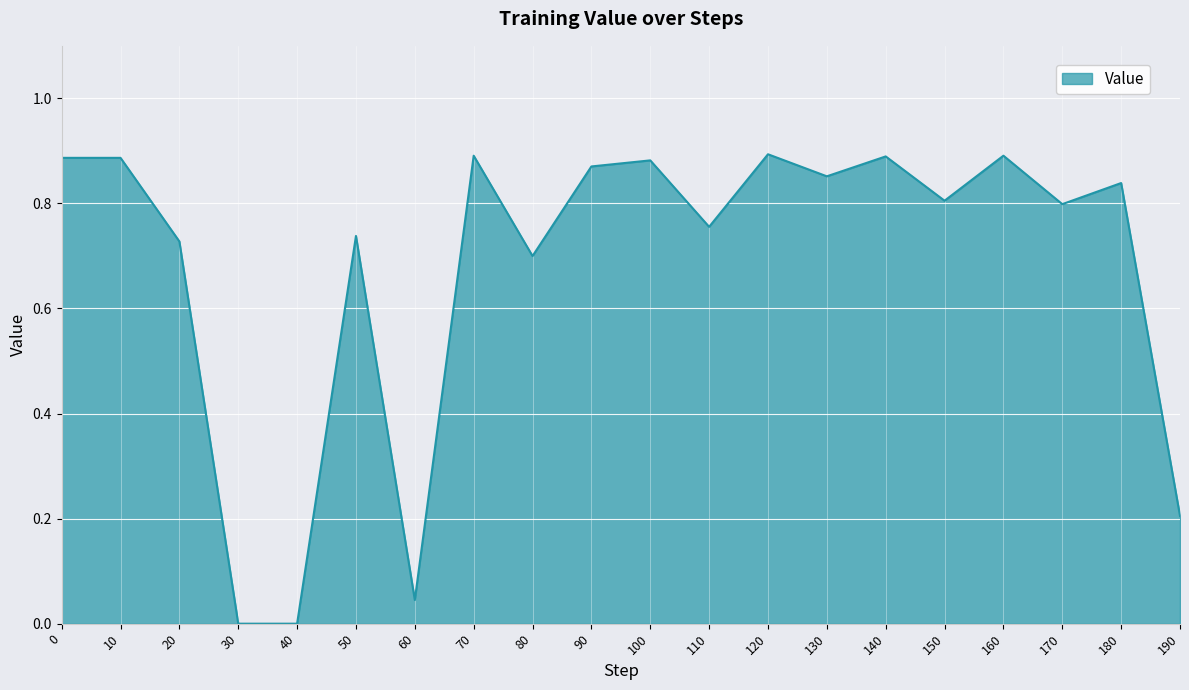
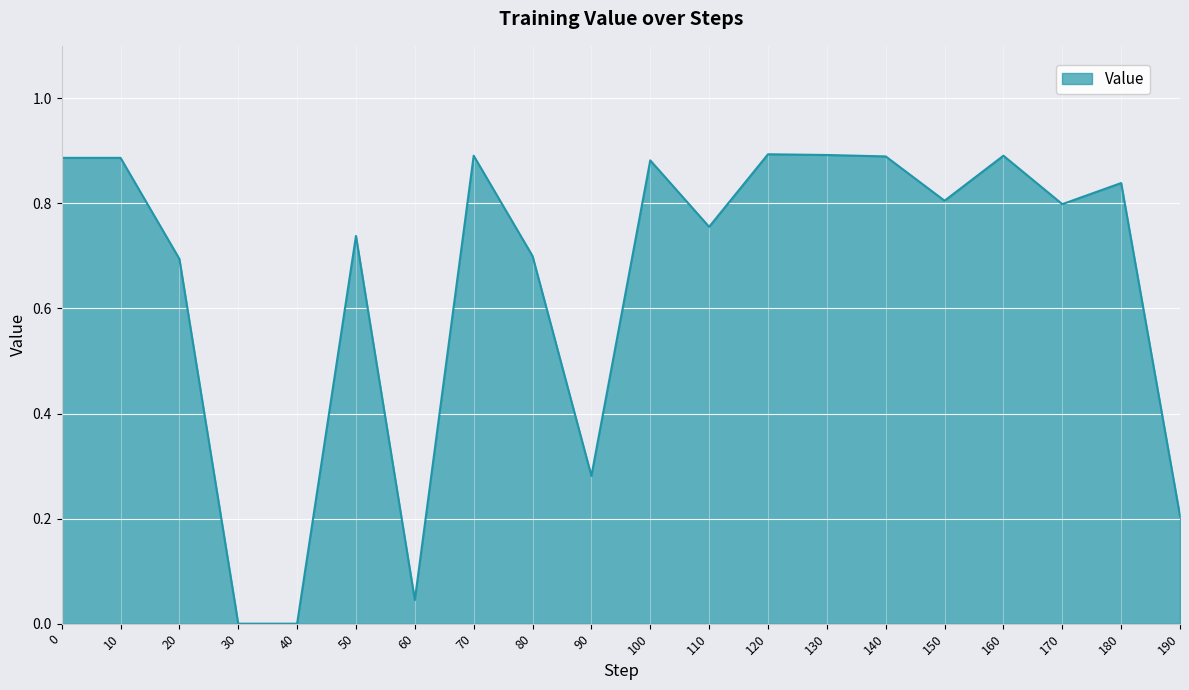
  {
    "0": 0.89,
    "10": 0.89,
-   "20": 0.73,
+   "20": 0.69,
    "30": 0.00,
    "40": 0.00,
    "50": 0.74,
    "60": 0.05,
    "70": 0.89,
    "80": 0.70,
-   "90": 0.87,
+   "90": 0.28,
    "100": 0.88,
    "110": 0.76,
    "120": 0.89,
-   "130": 0.85,
+   "130": 0.89,
    "140": 0.89,
    "150": 0.81,
    "160": 0.89,
    "170": 0.80,
    "180": 0.84,
    "190": 0.21
  }
